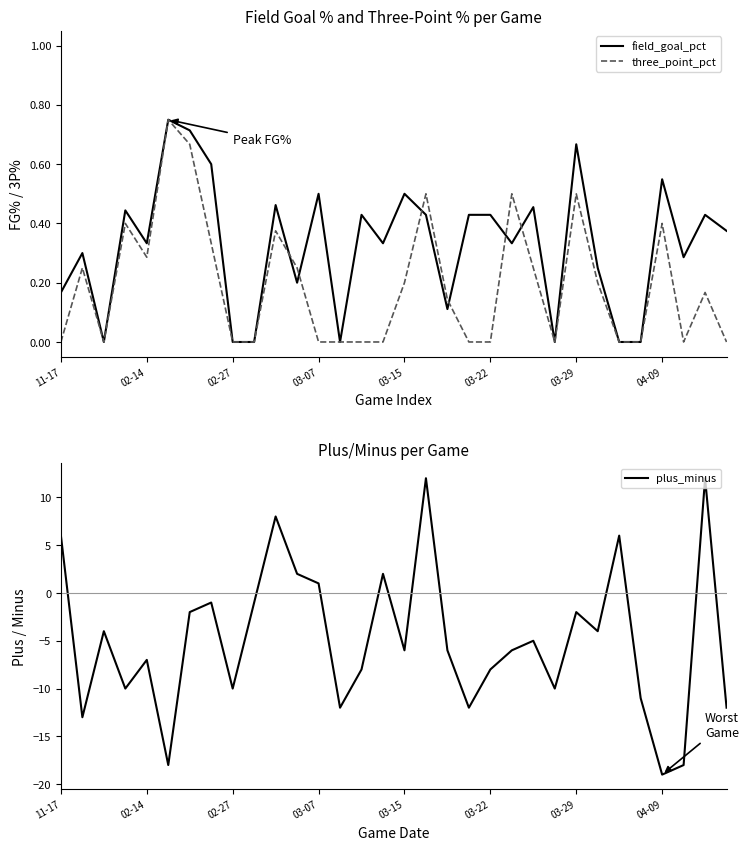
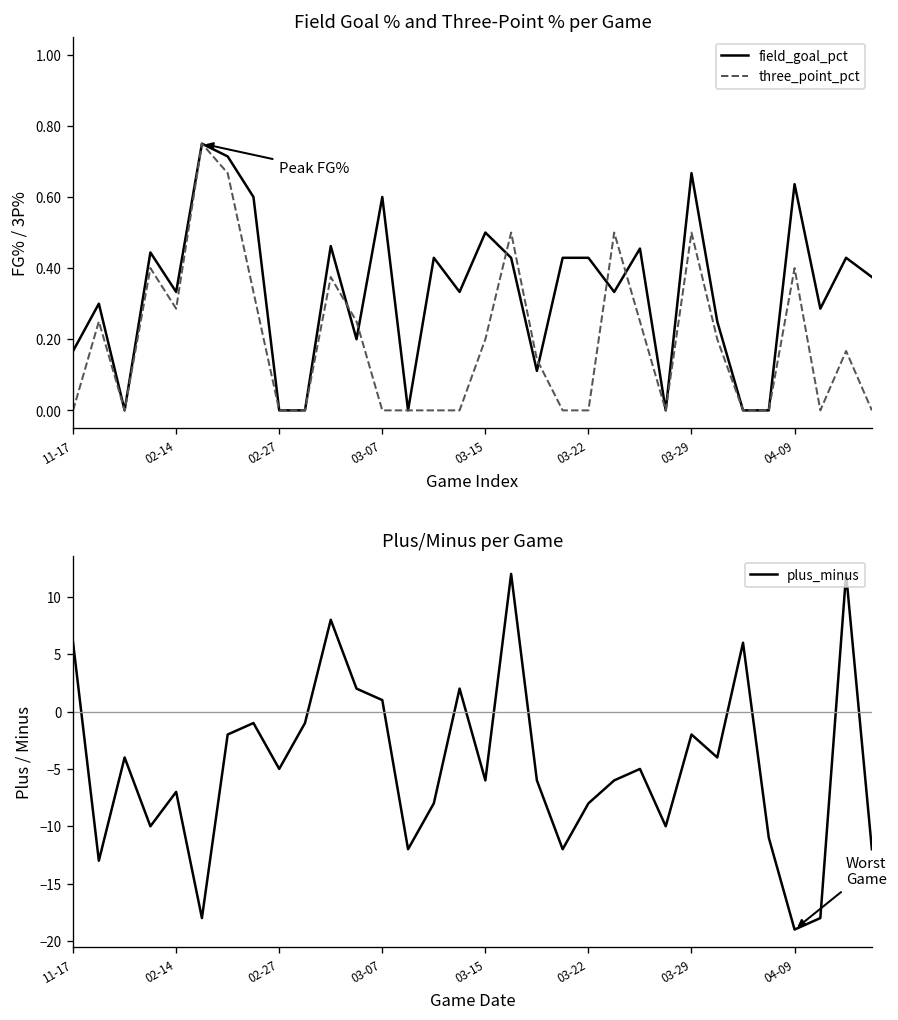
  {
    "Field Goal % and Three-Point % per Game": {
      "field_goal_pct": {
        "11-17": 0.17,
        "02-14": 0.33,
-       "03-07": 0.5,
+       "03-07": 0.6,
        "03-15": 0.50,
        "03-22": 0.43,
        "03-29": 0.67,
-       "04-09": 0.55
+       "04-09": 0.64
      },
      "three_point_pct": {
        "11-17": 0.00,
        "02-14": 0.29,
        "03-07": 0.00,
        "03-15": 0.20,
        "03-22": 0.00,
        "03-29": 0.50,
        "04-09": 0.40
      }
    },
    "Plus/Minus per Game": {
      "11-17": 6,
      "02-14": -7,
-     "02-27": -10,
+     "02-27": -5,
      "03-07": 1,
      "03-15": -6,
      "03-22": -8,
      "03-29": -2,
      "04-09": -19
    }
  }
